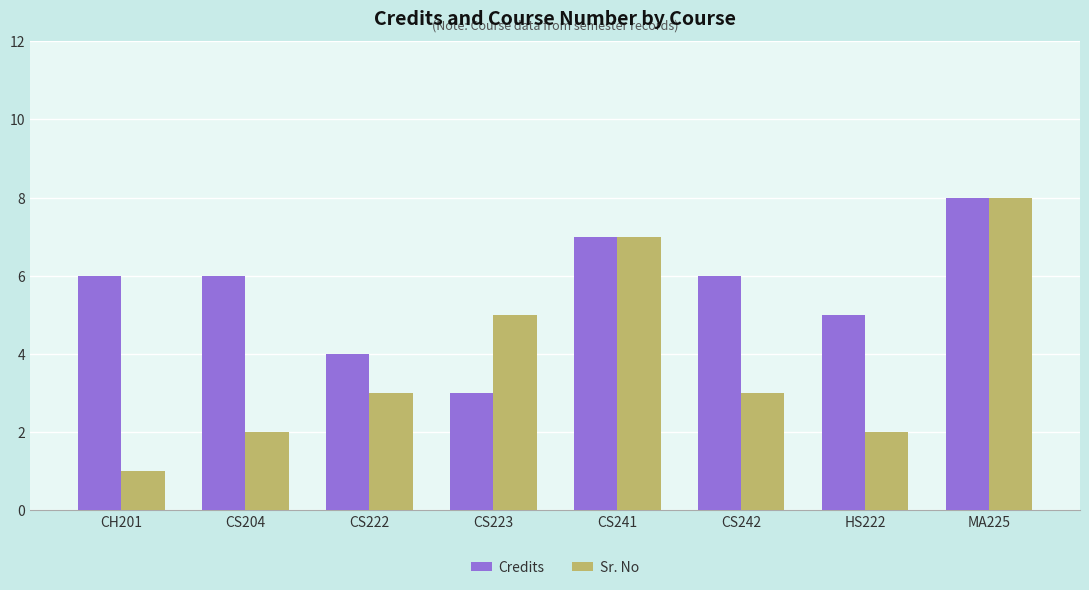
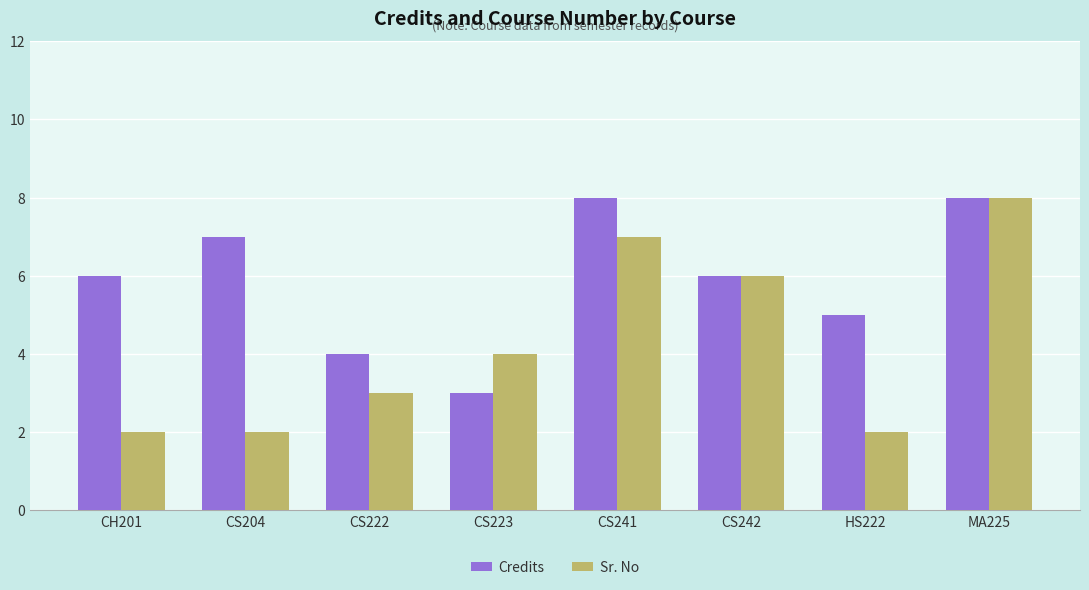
  {
    "Credits": {
      "CH201": 6,
-     "CS204": 6,
+     "CS204": 7,
      "CS222": 4,
      "CS223": 3,
-     "CS241": 7,
+     "CS241": 8,
      "CS242": 6,
      "HS222": 5,
      "MA225": 8
    },
    "Sr. No": {
-     "CH201": 1,
+     "CH201": 2,
      "CS204": 2,
      "CS222": 3,
-     "CS223": 5,
+     "CS223": 4,
      "CS241": 7,
-     "CS242": 3,
+     "CS242": 6,
      "HS222": 2,
      "MA225": 8
    }
  }
